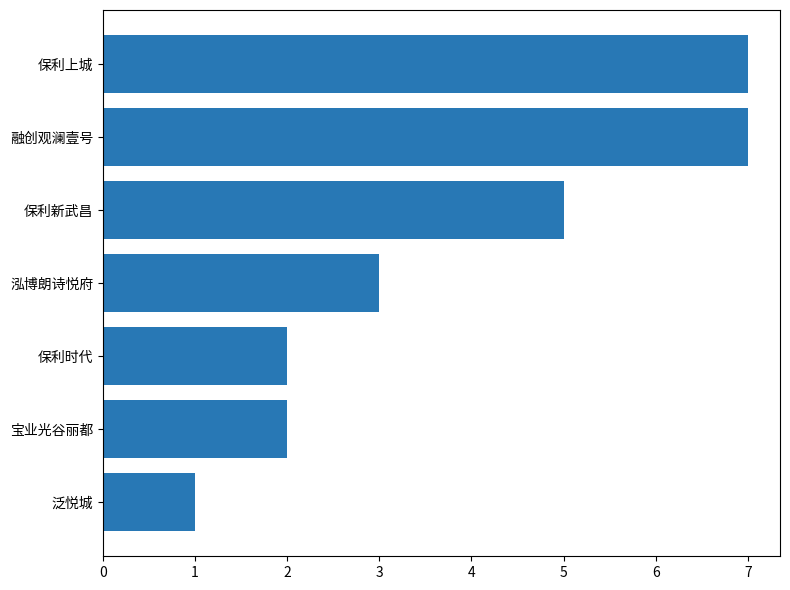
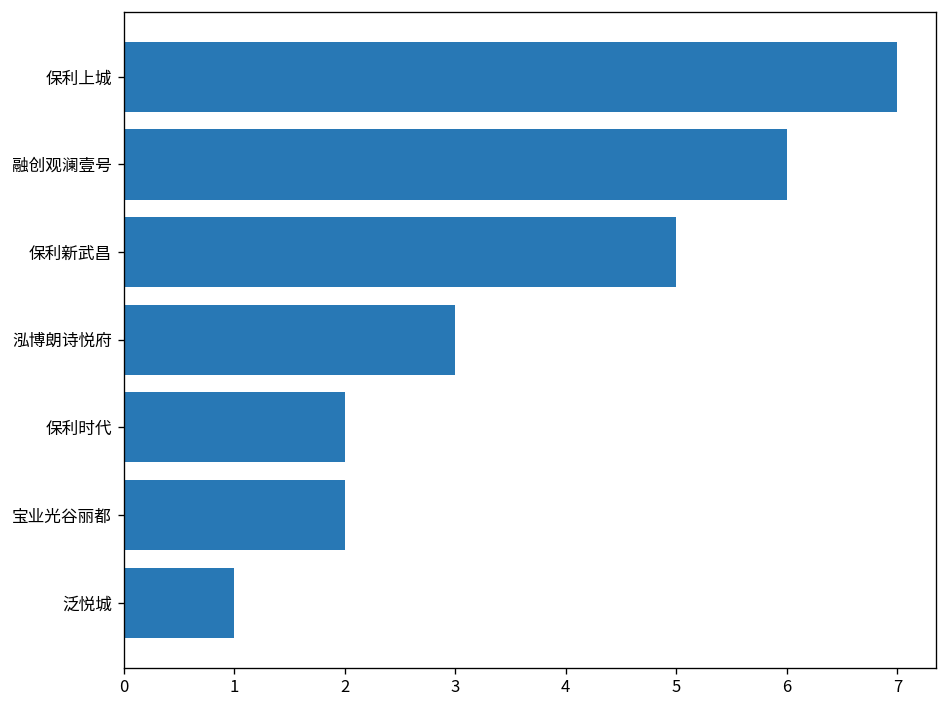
  {
    "保利上城": 7,
-   "融创观澜壹号": 7,
+   "融创观澜壹号": 6,
    "保利新武昌": 5,
    "泓博朗诗悦府": 3,
    "保利时代": 2,
    "宝业光谷丽都": 2,
    "泛悦城": 1
  }
